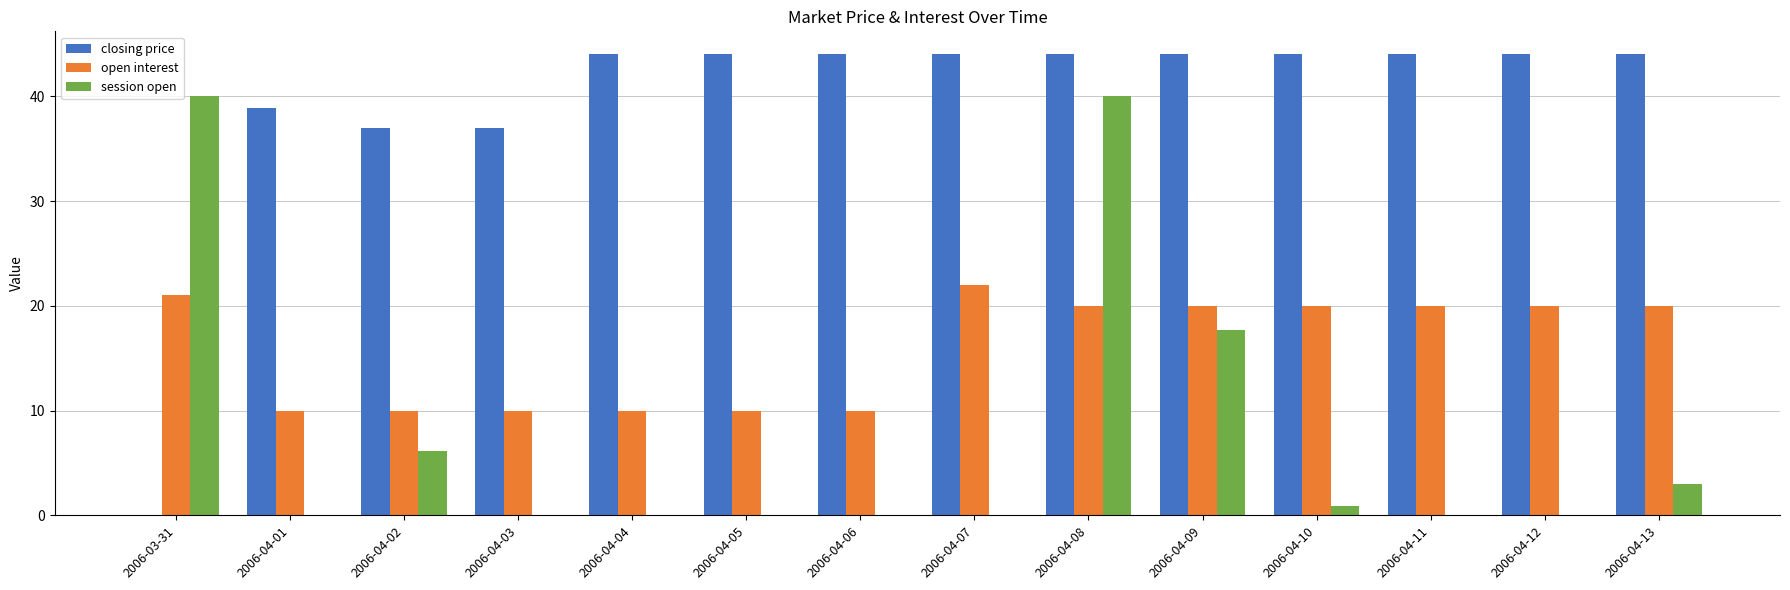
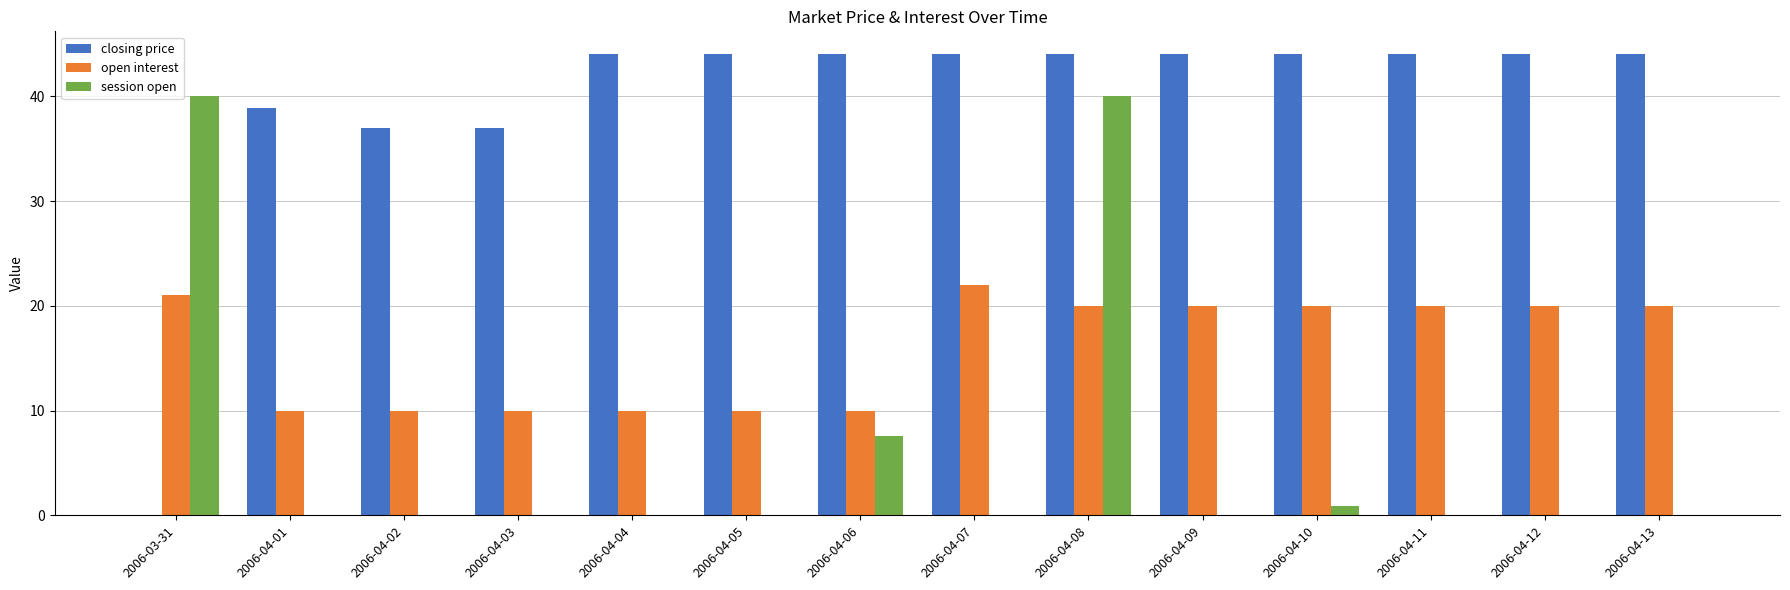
  {
    "closing price": {
      "2006-03-31": 0.0,
      "2006-04-01": 38.9,
      "2006-04-02": 37.0,
      "2006-04-03": 37.0,
      "2006-04-04": 44.0,
      "2006-04-05": 44.0,
      "2006-04-06": 44.0,
      "2006-04-07": 44.0,
      "2006-04-08": 44.0,
      "2006-04-09": 44.0,
      "2006-04-10": 44.0,
      "2006-04-11": 44.0,
      "2006-04-12": 44.0,
      "2006-04-13": 44.0
    },
    "open interest": {
      "2006-03-31": 21.0,
      "2006-04-01": 10.0,
      "2006-04-02": 10.0,
      "2006-04-03": 10.0,
      "2006-04-04": 10.0,
      "2006-04-05": 10.0,
      "2006-04-06": 10.0,
      "2006-04-07": 22.0,
      "2006-04-08": 20.0,
      "2006-04-09": 20.0,
      "2006-04-10": 20.0,
      "2006-04-11": 20.0,
      "2006-04-12": 20.0,
      "2006-04-13": 20.0
    },
    "session open": {
      "2006-03-31": 40.0,
      "2006-04-01": 0.0,
-     "2006-04-02": 6.1,
+     "2006-04-02": 0.0,
      "2006-04-03": 0.0,
      "2006-04-04": 0.0,
      "2006-04-05": 0.0,
-     "2006-04-06": 0.0,
+     "2006-04-06": 7.6,
      "2006-04-07": 0.0,
      "2006-04-08": 40.0,
-     "2006-04-09": 17.7,
+     "2006-04-09": 0.0,
      "2006-04-10": 0.9,
      "2006-04-11": 0.0,
      "2006-04-12": 0.0,
-     "2006-04-13": 3
+     "2006-04-13": 0
    }
  }
